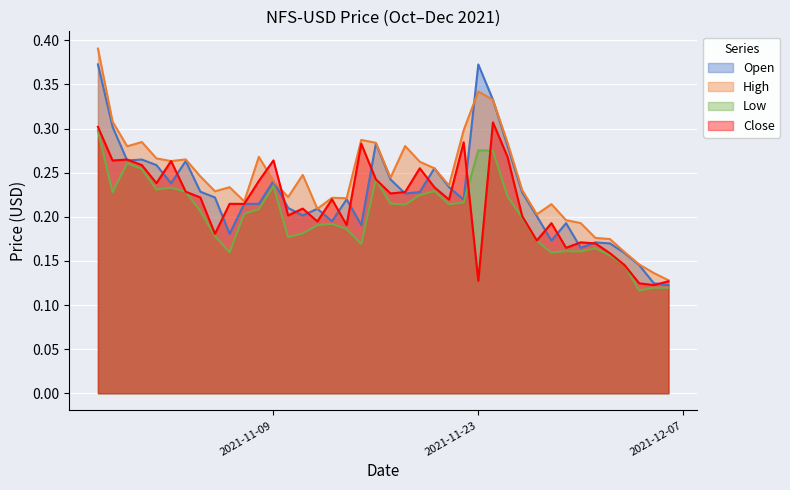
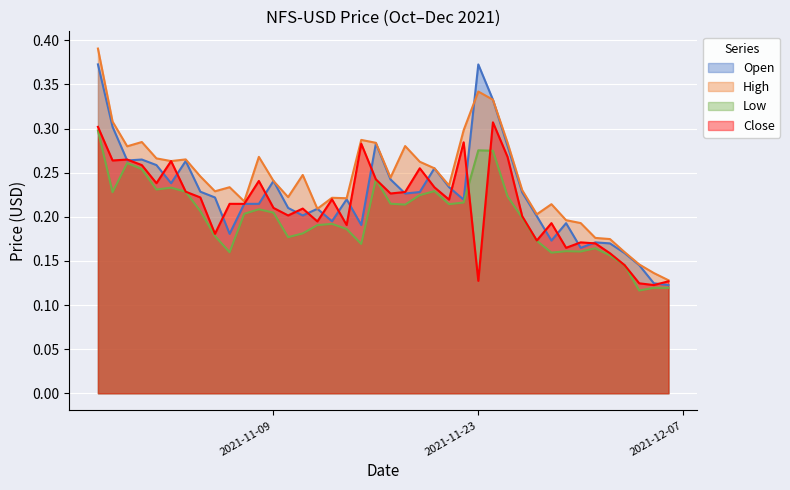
  {
    "Open": {
      "2021-11-23": 0.37
    },
    "High": {
      "2021-11-23": 0.34
    },
    "Low": {
-     "2021-11-09": 0.23,
+     "2021-11-09": 0.20,
      "2021-11-23": 0.28
    },
    "Close": {
-     "2021-11-09": 0.26,
+     "2021-11-09": 0.21,
      "2021-11-23": 0.13
    }
  }
